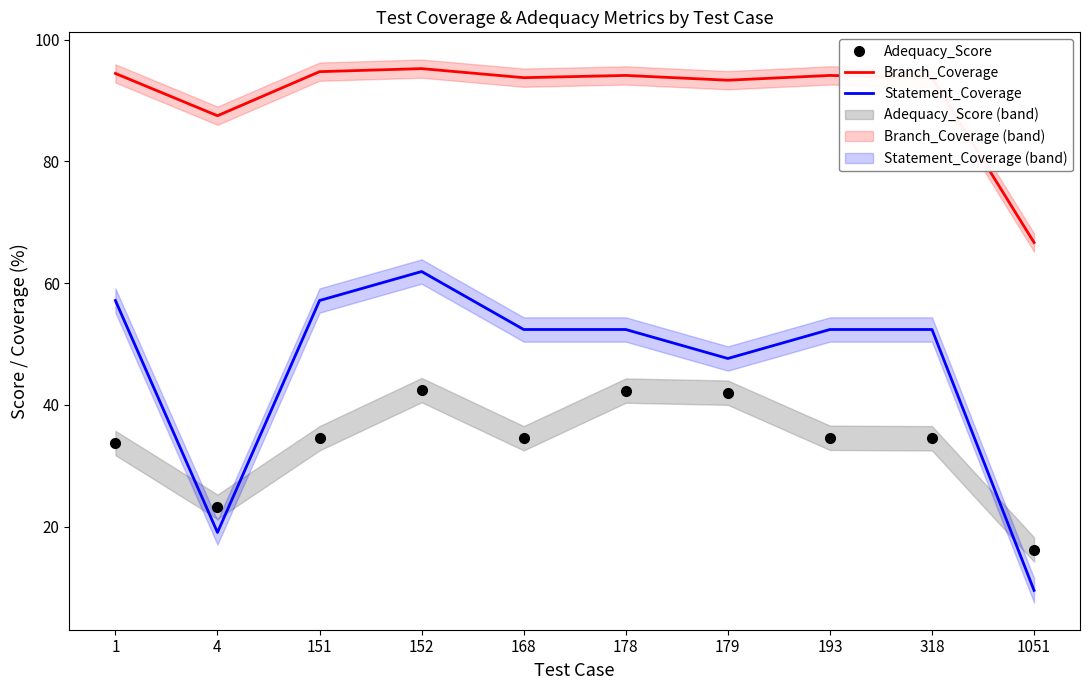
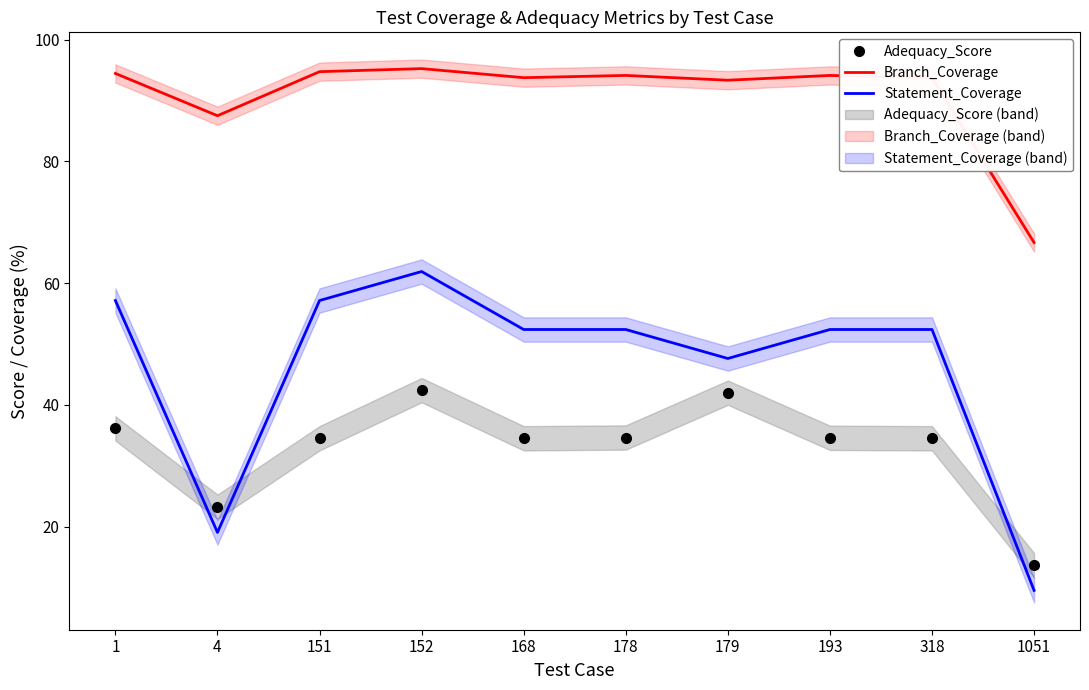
  {
    "Adequacy_Score": {
-     "1": 34,
+     "1": 36,
      "4": 23,
      "151": 35,
      "152": 42,
      "168": 35,
-     "178": 42,
+     "178": 35,
      "179": 42,
      "193": 35,
      "318": 35,
-     "1051": 16
+     "1051": 14
    }
  }
